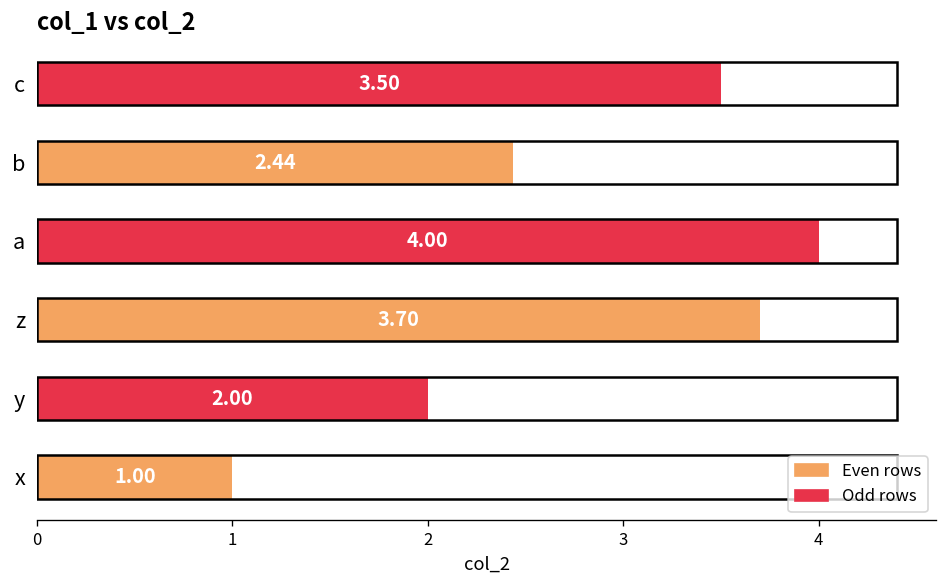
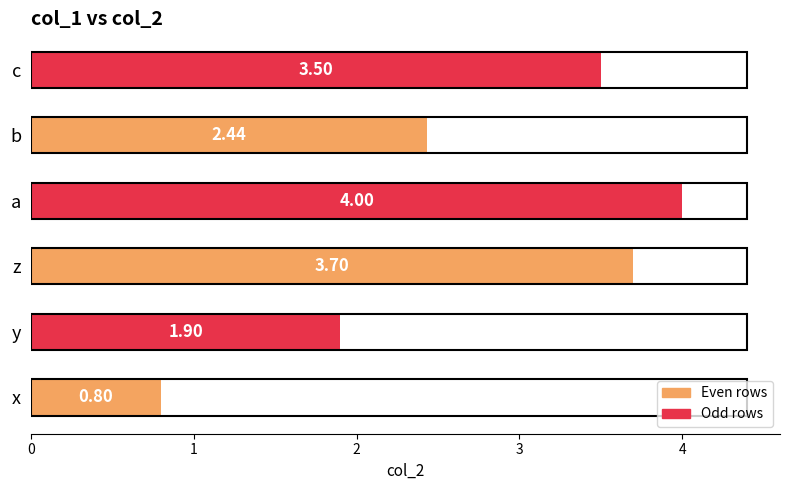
  {
    "c": 3.50,
    "b": 2.44,
    "a": 4.00,
    "z": 3.70,
-   "y": 2.00,
-   "x": 1.00
+   "y": 1.90,
+   "x": 0.80
  }
